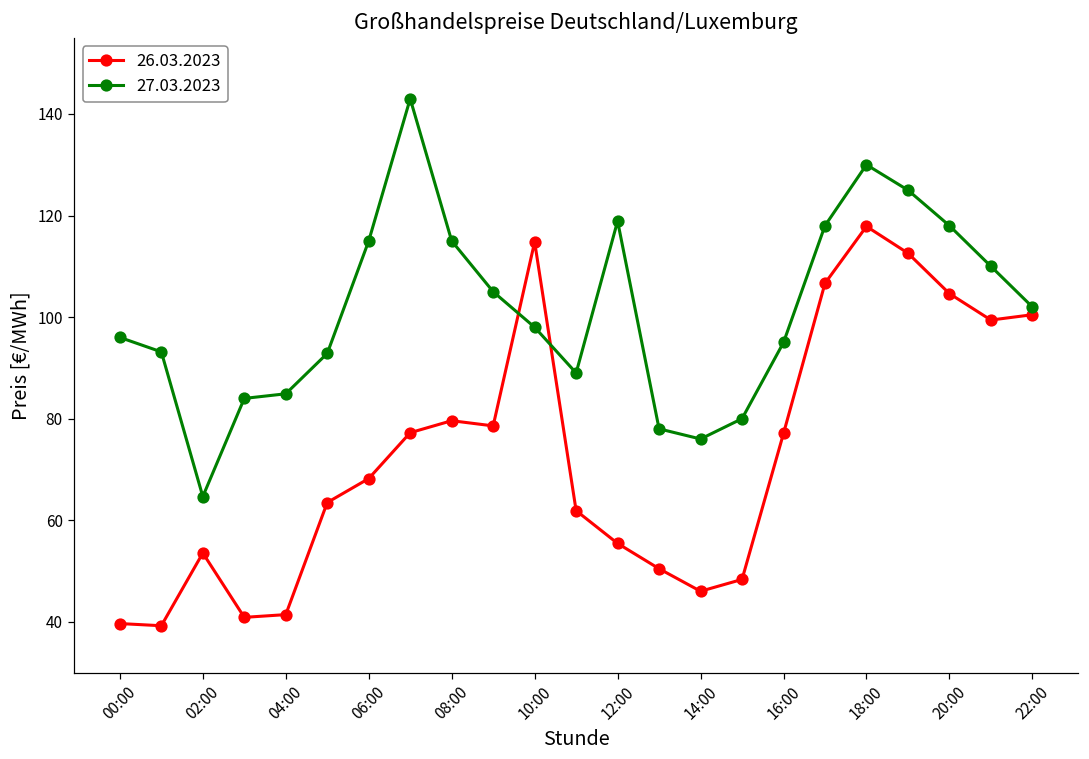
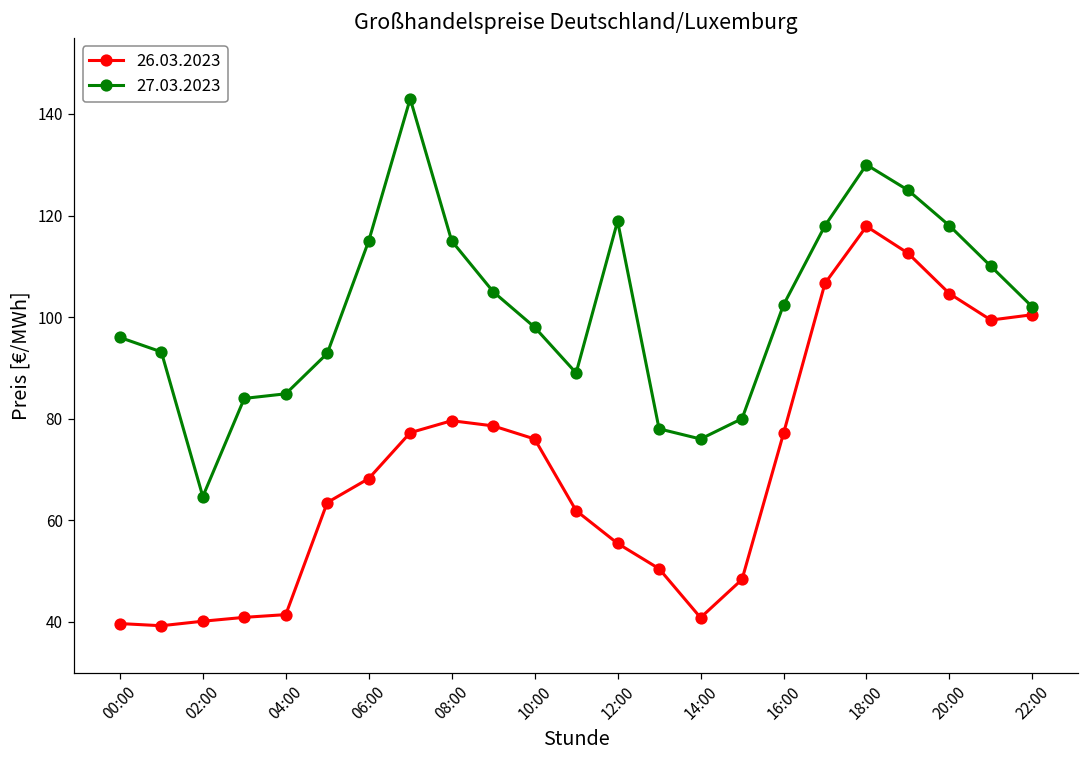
  {
    "26.03.2023": {
      "00:00": 40,
-     "02:00": 54,
+     "02:00": 40,
      "04:00": 41,
      "06:00": 68,
      "08:00": 80,
-     "10:00": 115,
+     "10:00": 76,
      "12:00": 55,
-     "14:00": 46,
+     "14:00": 41,
      "16:00": 77,
      "18:00": 118,
      "20:00": 105,
      "22:00": 100
    },
    "27.03.2023": {
      "00:00": 96,
      "02:00": 65,
      "04:00": 85,
      "06:00": 115,
      "08:00": 115,
      "10:00": 98,
      "12:00": 119,
      "14:00": 76,
-     "16:00": 95,
+     "16:00": 102,
      "18:00": 130,
      "20:00": 118,
      "22:00": 102
    }
  }
